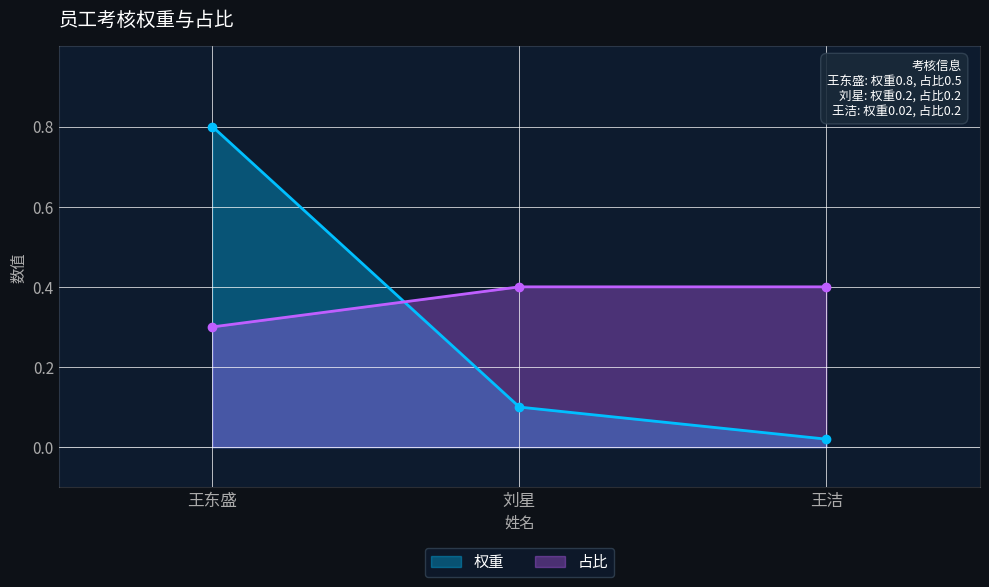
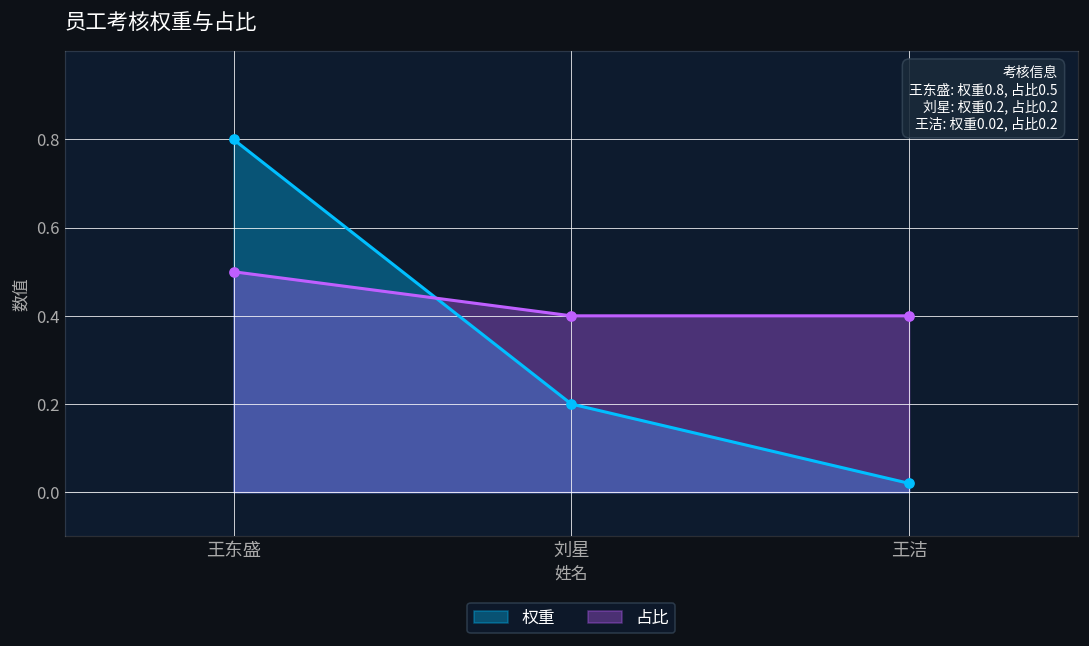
  {
    "权重": {
      "王东盛": 0.8,
-     "刘星": 0.1,
+     "刘星": 0.2,
      "王洁": 0.02
    },
    "占比": {
-     "王东盛": 0.3,
+     "王东盛": 0.5,
      "刘星": 0.4,
      "王洁": 0.4
    }
  }
